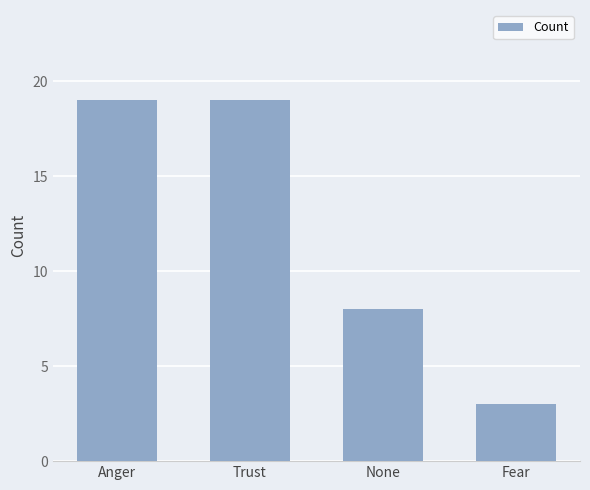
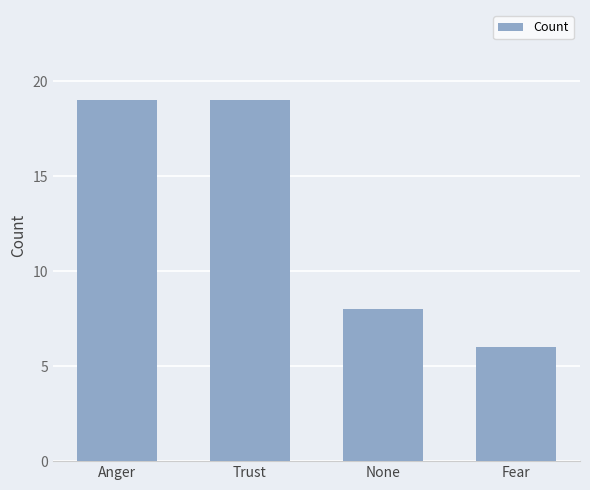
  {
    "Anger": 19,
    "Trust": 19,
    "None": 8,
-   "Fear": 3
+   "Fear": 6
  }
